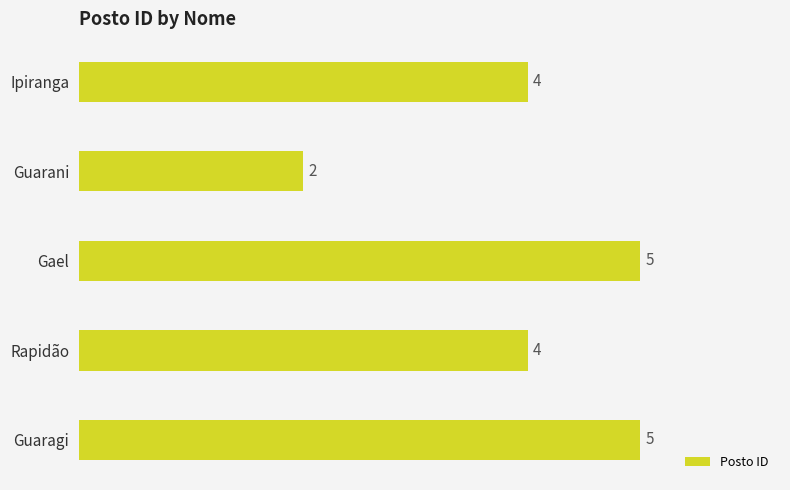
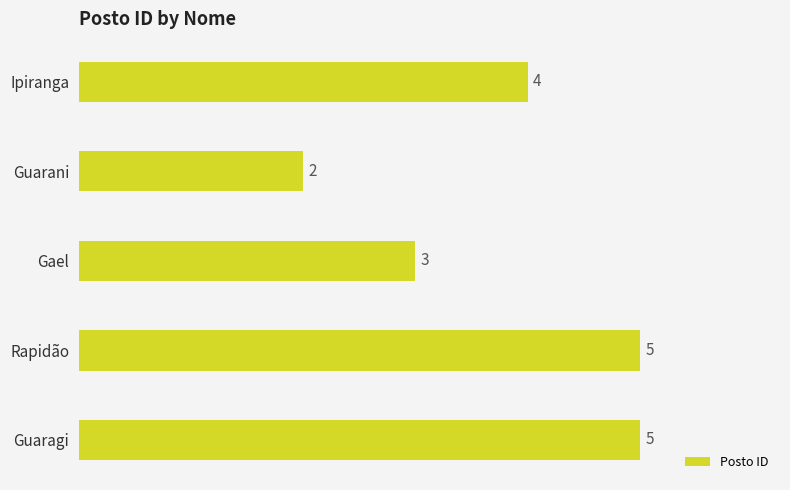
  {
    "Ipiranga": 4,
    "Guarani": 2,
-   "Gael": 5,
-   "Rapidão": 4,
+   "Gael": 3,
+   "Rapidão": 5,
    "Guaragi": 5
  }
